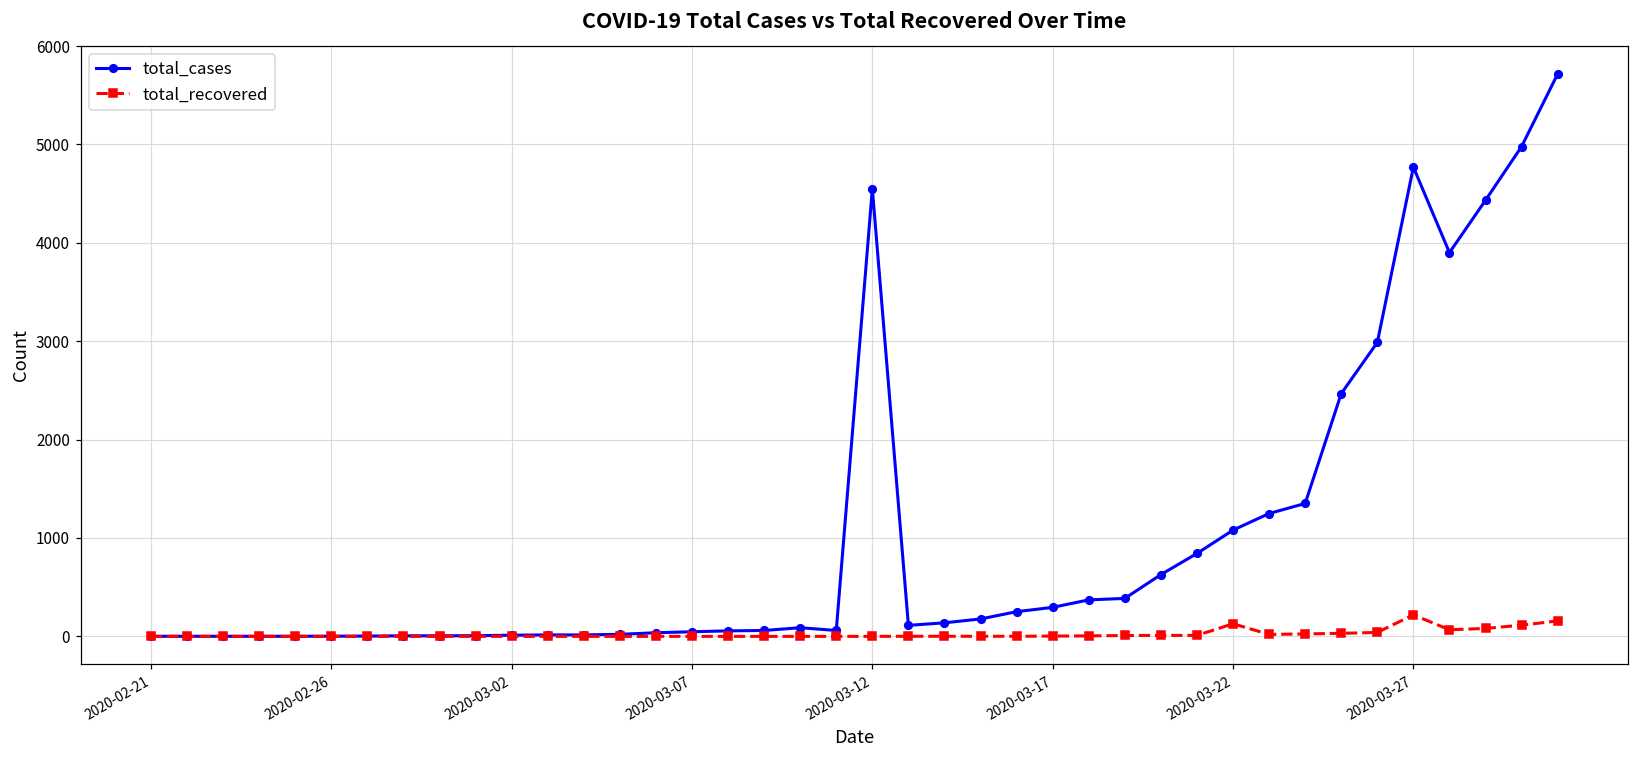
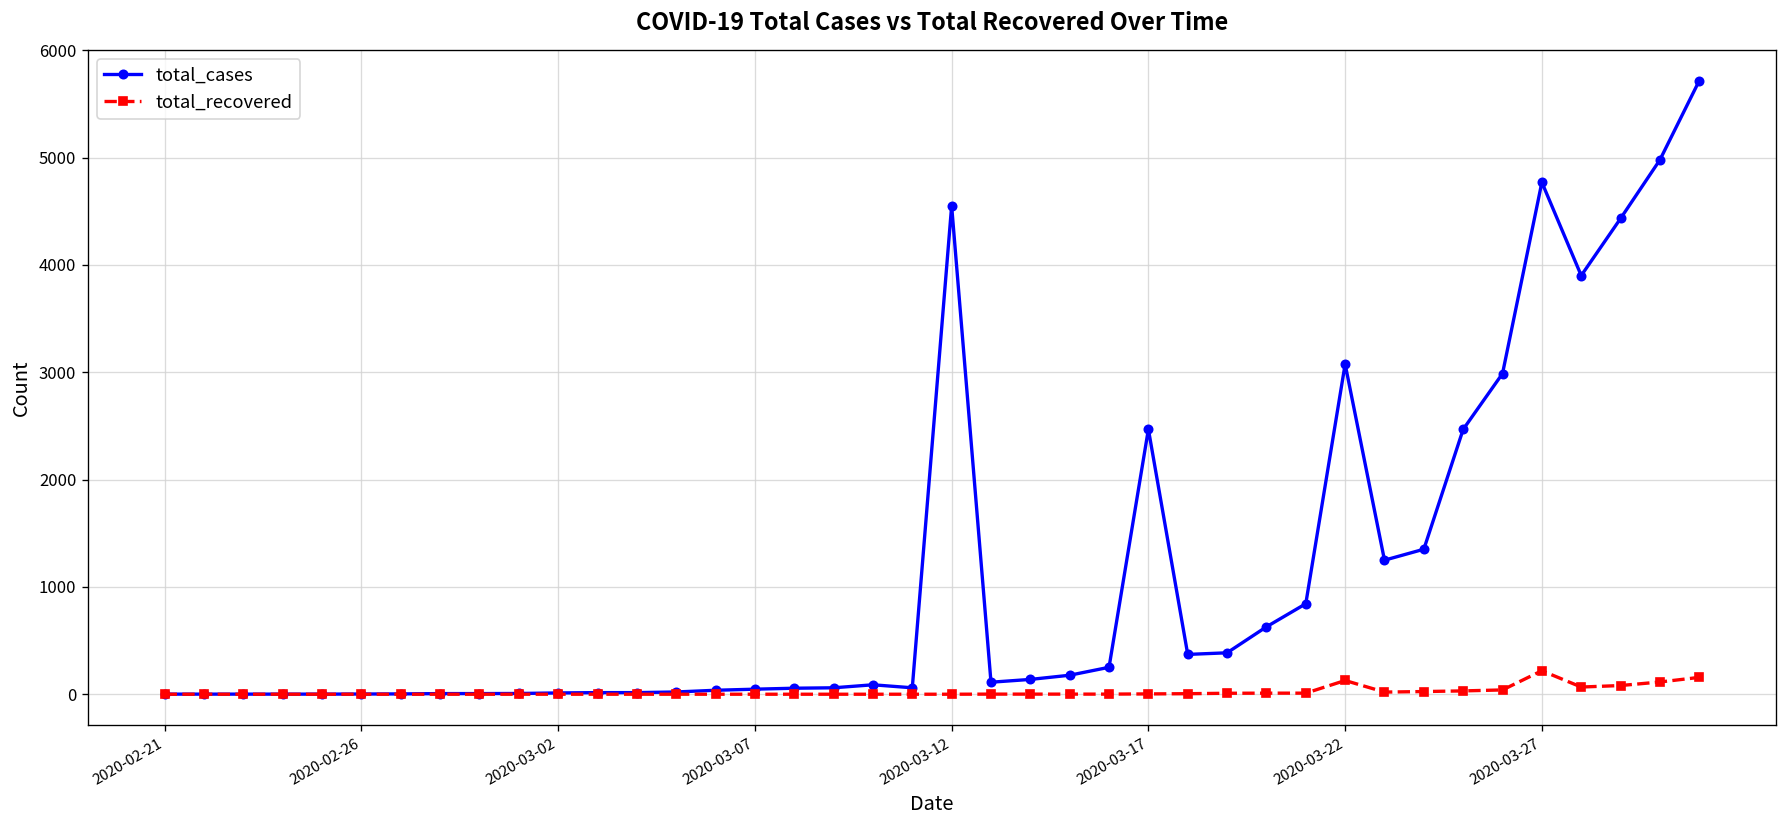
  {
    "total_cases": {
      "2020-03-07": 0,
      "2020-03-12": 4600,
-     "2020-03-17": 300,
-     "2020-03-22": 1100,
+     "2020-03-17": 2500,
+     "2020-03-22": 3100,
      "2020-03-27": 4800
    },
    "total_recovered": {
      "2020-03-07": 0,
      "2020-03-12": 0,
      "2020-03-17": 0,
      "2020-03-22": 100,
      "2020-03-27": 200
    }
  }
